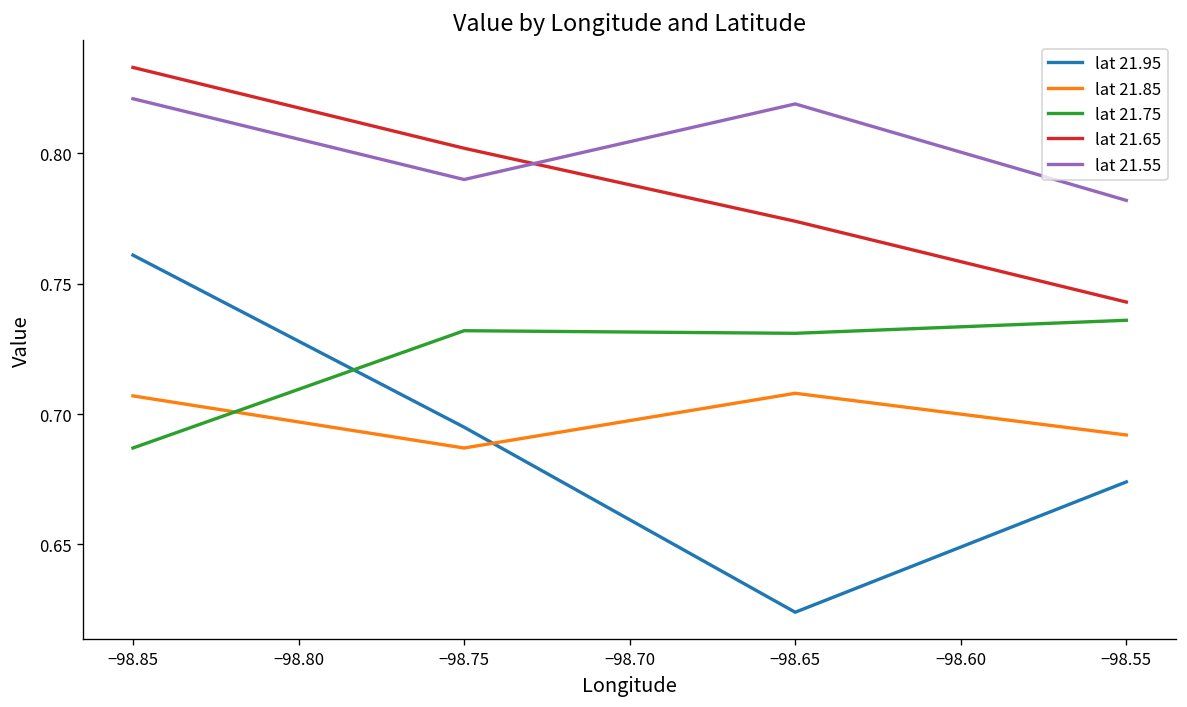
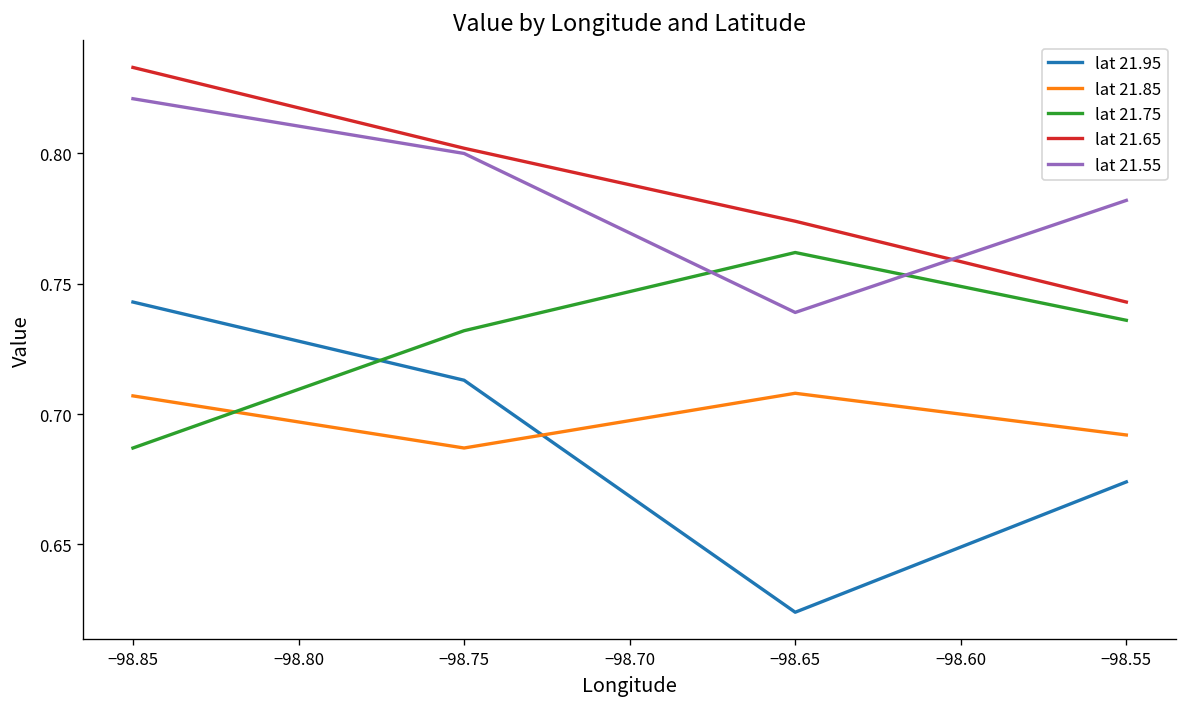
  {
    "lat 21.95": {
-     "−98.85": 0.761,
-     "−98.75": 0.695,
+     "−98.85": 0.743,
+     "−98.75": 0.713,
      "−98.65": 0.624,
      "−98.55": 0.674
    },
    "lat 21.85": {
      "−98.85": 0.707,
      "−98.75": 0.687,
      "−98.65": 0.708,
      "−98.55": 0.692
    },
    "lat 21.75": {
      "−98.85": 0.687,
      "−98.75": 0.732,
-     "−98.65": 0.731,
+     "−98.65": 0.762,
      "−98.55": 0.736
    },
    "lat 21.65": {
      "−98.85": 0.833,
      "−98.75": 0.802,
      "−98.65": 0.774,
      "−98.55": 0.743
    },
    "lat 21.55": {
      "−98.85": 0.821,
-     "−98.75": 0.79,
-     "−98.65": 0.819,
+     "−98.75": 0.80,
+     "−98.65": 0.739,
      "−98.55": 0.782
    }
  }
